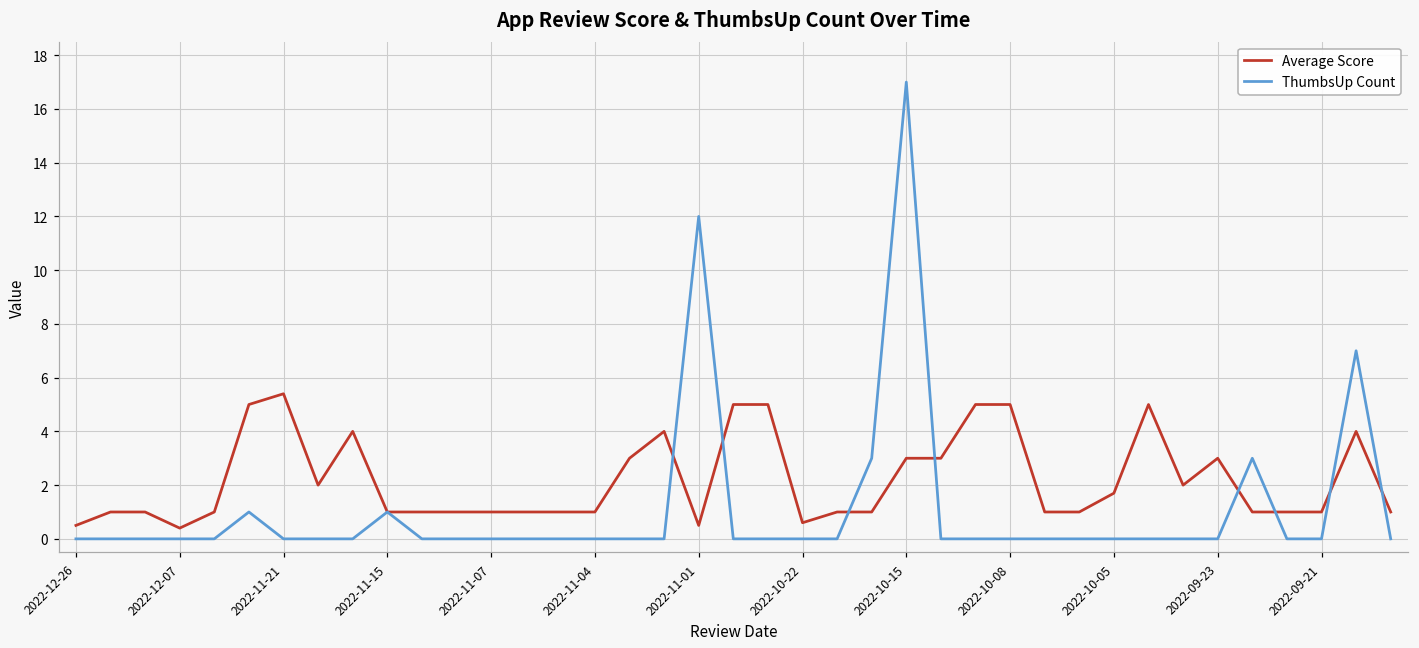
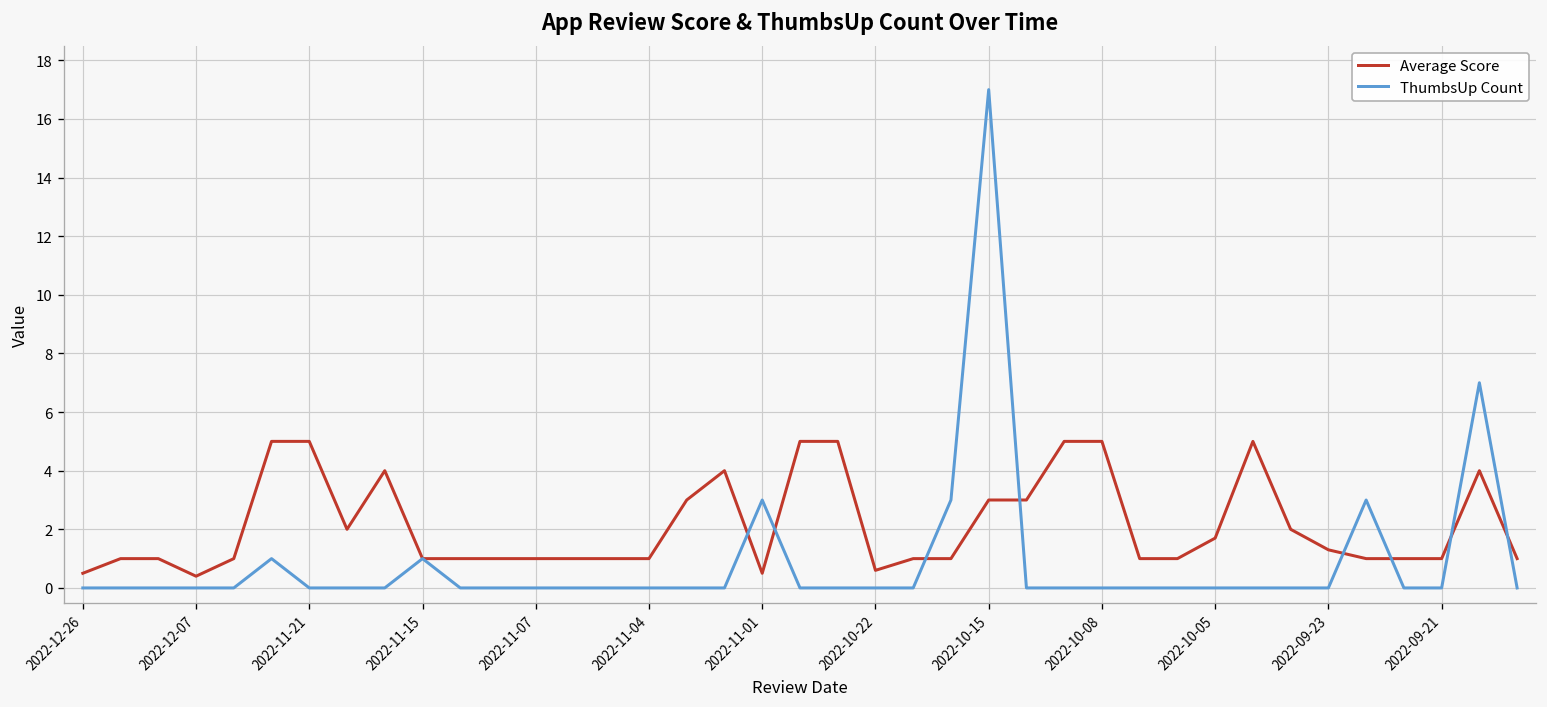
  {
    "Average Score": {
      "2022-12-26": 0.5,
      "2022-12-07": 0.4,
-     "2022-11-21": 5.4,
+     "2022-11-21": 5.0,
      "2022-11-01": 0.5,
      "2022-10-22": 0.6,
      "2022-10-15": 3.0,
      "2022-10-05": 1.7,
-     "2022-09-23": 3.0
+     "2022-09-23": 1.3
    },
    "ThumbsUp Count": {
      "2022-12-26": 0,
      "2022-12-07": 0,
      "2022-11-21": 0,
-     "2022-11-01": 12,
+     "2022-11-01": 3,
      "2022-10-22": 0,
      "2022-10-15": 17,
      "2022-10-05": 0,
      "2022-09-23": 0
    }
  }
